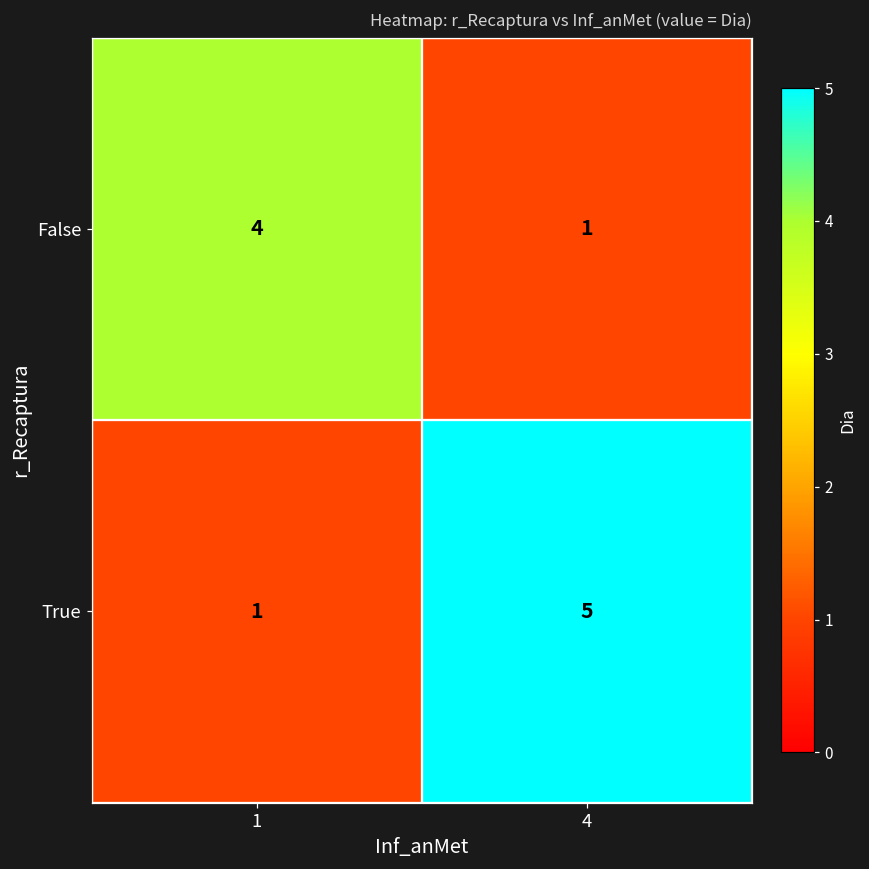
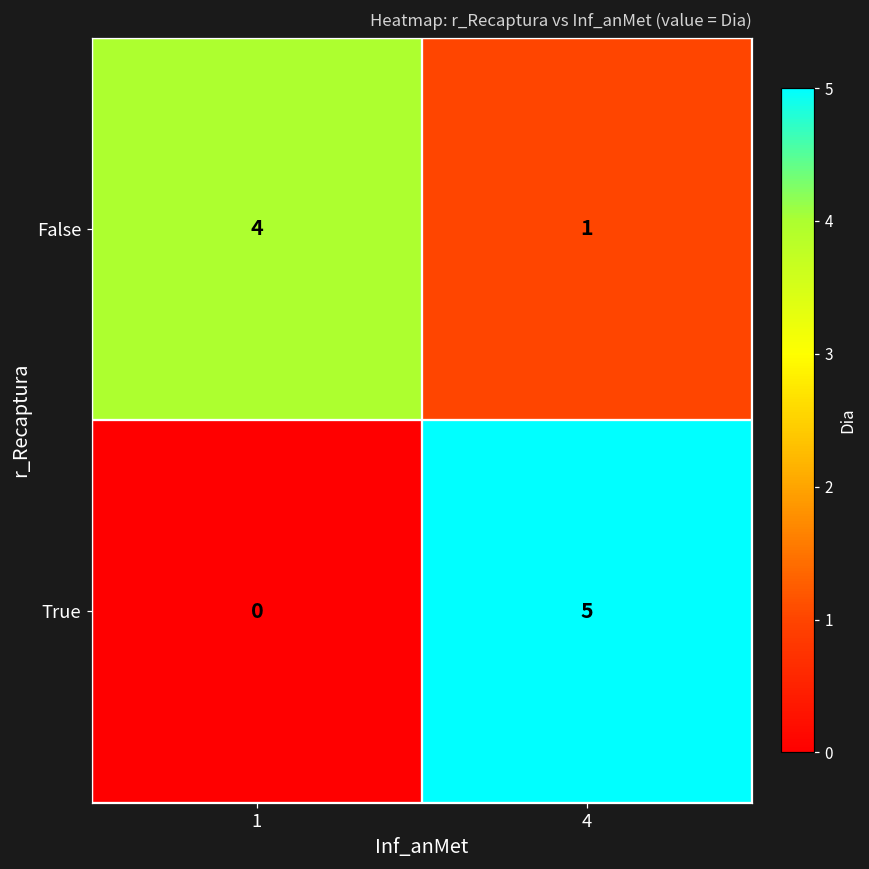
  {
    "False": {
      "1": 4,
      "4": 1
    },
    "True": {
-     "1": 1,
+     "1": 0,
      "4": 5
    }
  }
